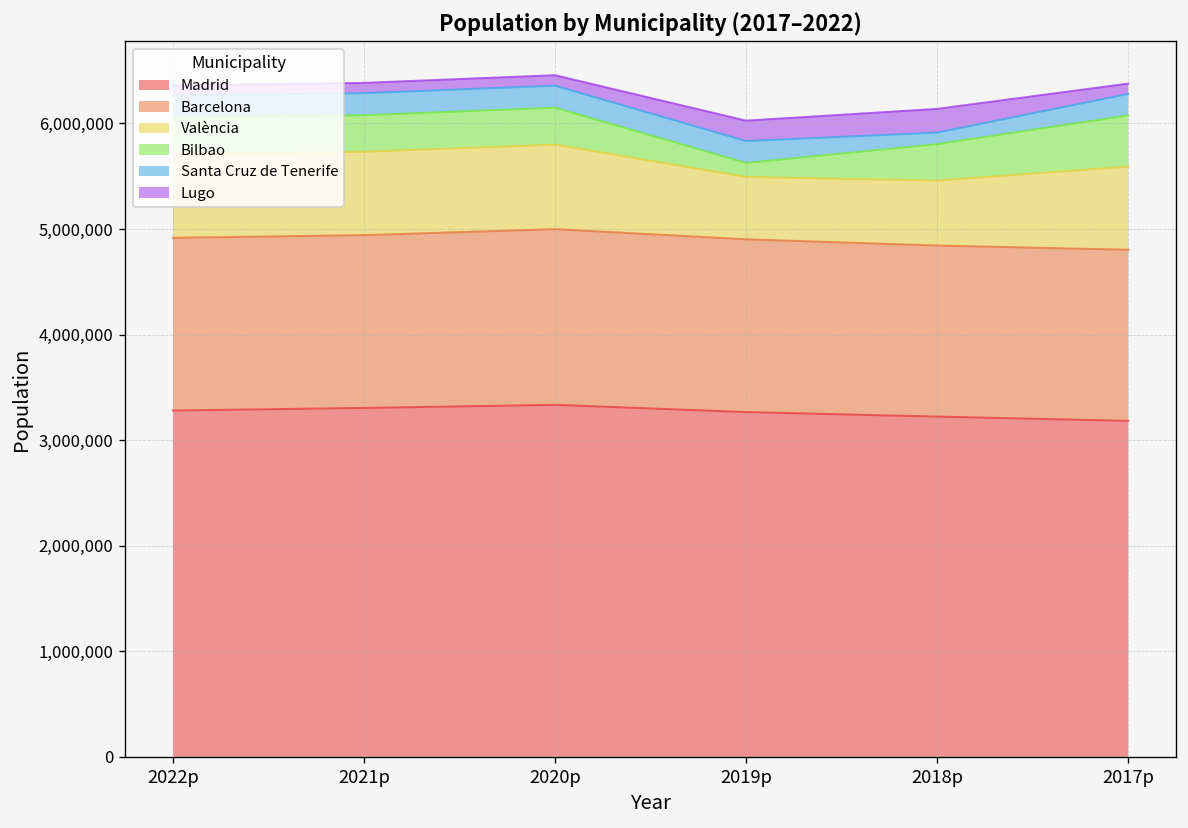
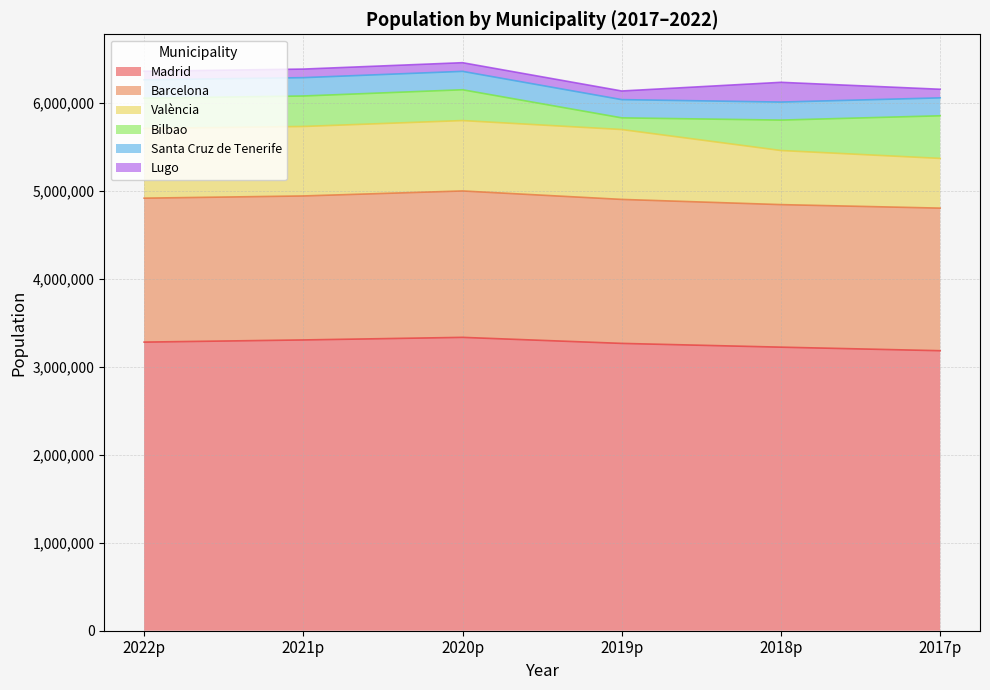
  {
    "València": {
      "2021p": "800,000",
      "2020p": "800,000",
-     "2019p": "600,000",
+     "2019p": "800,000",
      "2018p": "600,000",
-     "2017p": "800,000"
+     "2017p": "600,000"
    },
    "Bilbao": {
      "2021p": "300,000",
      "2020p": "400,000",
      "2019p": "100,000",
      "2018p": "300,000",
      "2017p": "500,000"
    },
    "Santa Cruz de Tenerife": {
      "2021p": "200,000",
      "2020p": "200,000",
      "2019p": "200,000",
-     "2018p": "100,000",
+     "2018p": "200,000",
      "2017p": "200,000"
    },
    "Lugo": {
      "2021p": "100,000",
      "2020p": "100,000",
-     "2019p": "200,000",
+     "2019p": "100,000",
      "2018p": "200,000",
      "2017p": "100,000"
    }
  }
